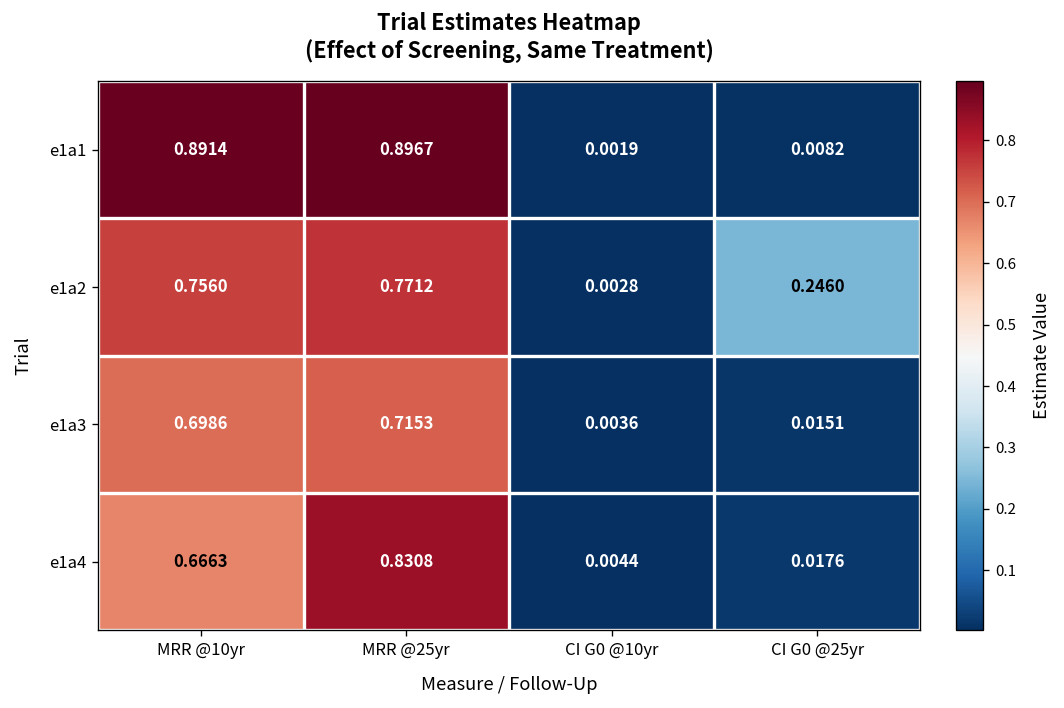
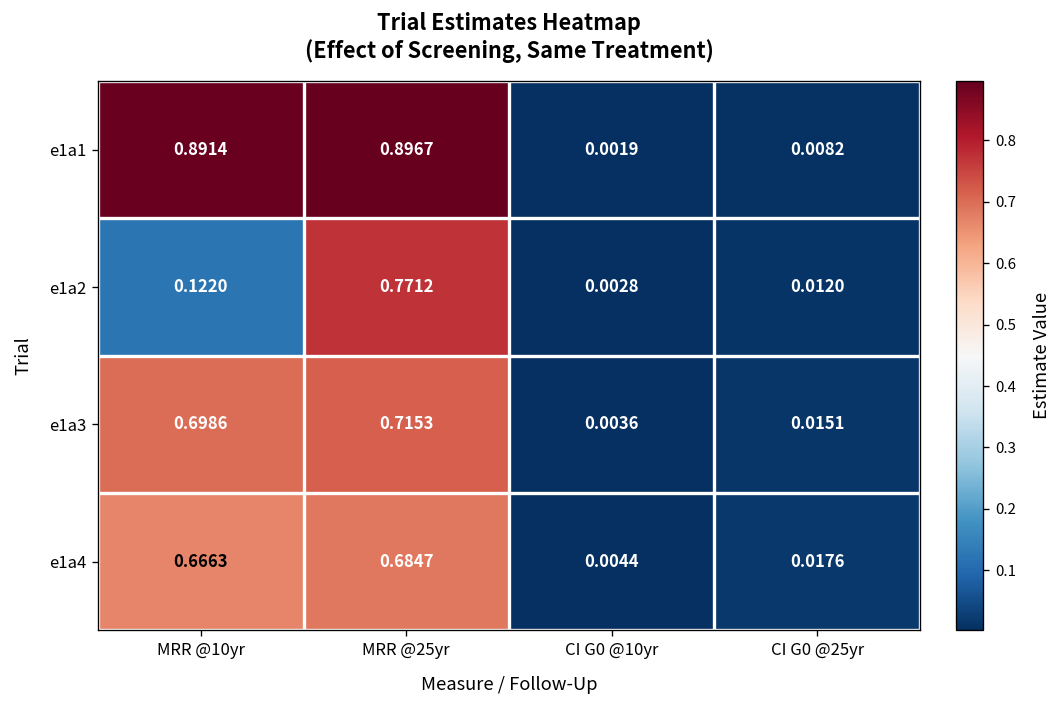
  {
    "e1a1": {
      "MRR @10yr": 0.8914,
      "MRR @25yr": 0.8967,
      "CI G0 @10yr": 0.0019,
      "CI G0 @25yr": 0.0082
    },
    "e1a2": {
-     "MRR @10yr": 0.7560,
+     "MRR @10yr": 0.1220,
      "MRR @25yr": 0.7712,
      "CI G0 @10yr": 0.0028,
-     "CI G0 @25yr": 0.2460
+     "CI G0 @25yr": 0.0120
    },
    "e1a3": {
      "MRR @10yr": 0.6986,
      "MRR @25yr": 0.7153,
      "CI G0 @10yr": 0.0036,
      "CI G0 @25yr": 0.0151
    },
    "e1a4": {
      "MRR @10yr": 0.6663,
-     "MRR @25yr": 0.8308,
+     "MRR @25yr": 0.6847,
      "CI G0 @10yr": 0.0044,
      "CI G0 @25yr": 0.0176
    }
  }
